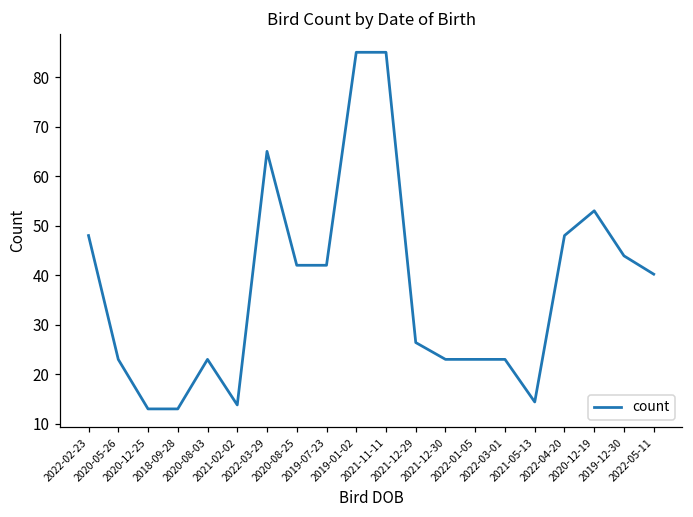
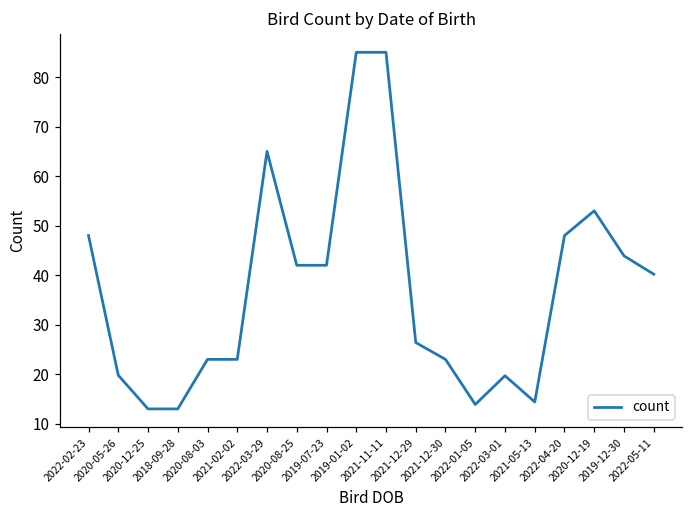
  {
    "2022-02-23": 48,
-   "2020-05-26": 23,
+   "2020-05-26": 20,
    "2020-12-25": 13,
    "2018-09-28": 13,
    "2020-08-03": 23,
-   "2021-02-02": 14,
+   "2021-02-02": 23,
    "2022-03-29": 65,
    "2020-08-25": 42,
    "2019-07-23": 42,
    "2019-01-02": 85,
    "2021-11-11": 85,
    "2021-12-29": 26,
    "2021-12-30": 23,
-   "2022-01-05": 23,
-   "2022-03-01": 23,
+   "2022-01-05": 14,
+   "2022-03-01": 20,
    "2021-05-13": 14,
    "2022-04-20": 48,
    "2020-12-19": 53,
    "2019-12-30": 44,
    "2022-05-11": 40
  }
